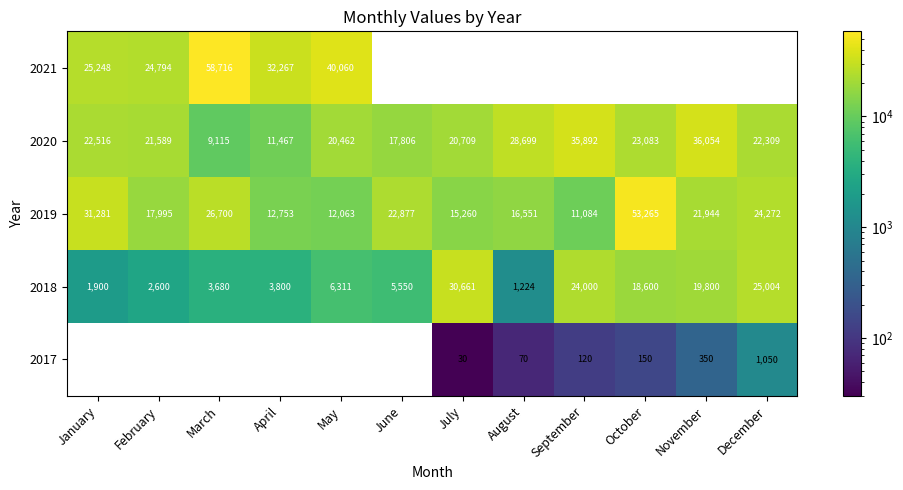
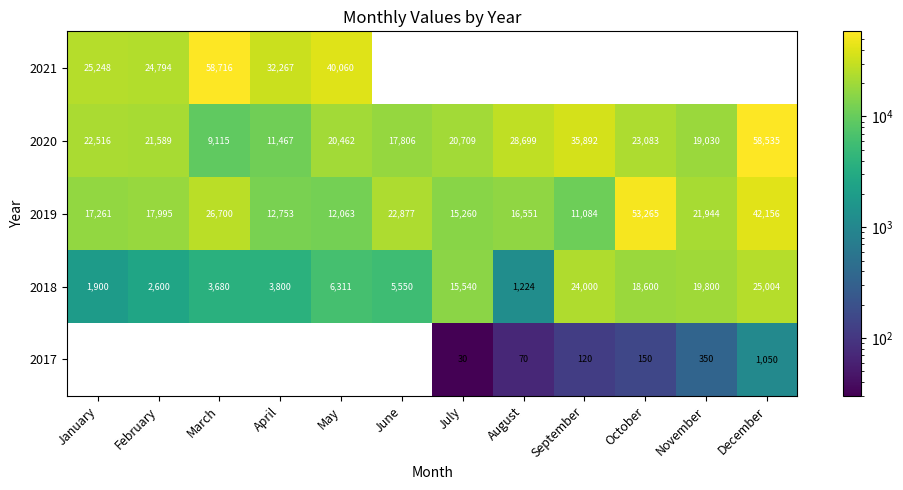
  {
    "2021": {
      "January": "25,248",
      "February": "24,794",
      "March": "58,716",
      "April": "32,267",
      "May": "40,060"
    },
    "2020": {
      "January": "22,516",
      "February": "21,589",
      "March": "9,115",
      "April": "11,467",
      "May": "20,462",
      "June": "17,806",
      "July": "20,709",
      "August": "28,699",
      "September": "35,892",
      "October": "23,083",
-     "November": "36,054",
-     "December": "22,309"
+     "November": "19,030",
+     "December": "58,535"
    },
    "2019": {
-     "January": "31,281",
+     "January": "17,261",
      "February": "17,995",
      "March": "26,700",
      "April": "12,753",
      "May": "12,063",
      "June": "22,877",
      "July": "15,260",
      "August": "16,551",
      "September": "11,084",
      "October": "53,265",
      "November": "21,944",
-     "December": "24,272"
+     "December": "42,156"
    },
    "2018": {
      "January": "1,900",
      "February": "2,600",
      "March": "3,680",
      "April": "3,800",
      "May": "6,311",
      "June": "5,550",
-     "July": "30,661",
+     "July": "15,540",
      "August": "1,224",
      "September": "24,000",
      "October": "18,600",
      "November": "19,800",
      "December": "25,004"
    },
    "2017": {
      "July": "30",
      "August": "70",
      "September": "120",
      "October": "150",
      "November": "350",
      "December": "1,050"
    }
  }
